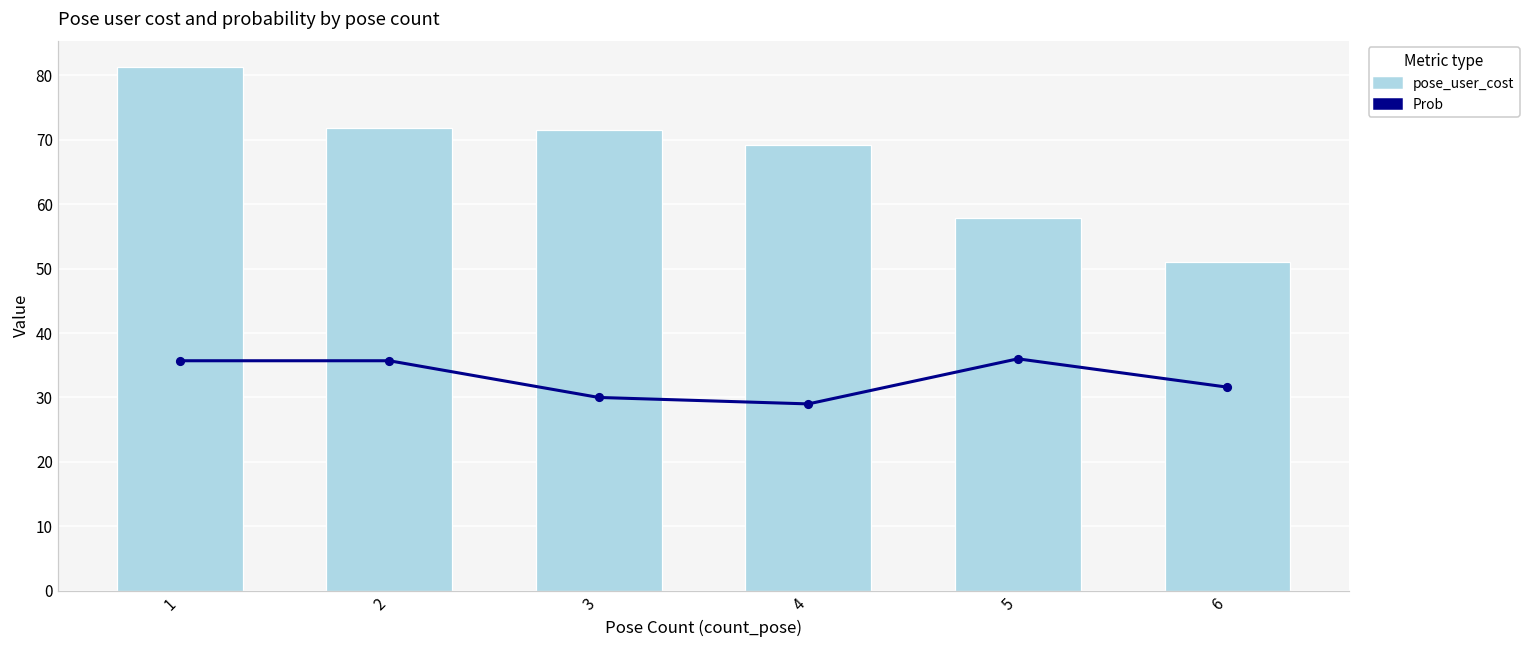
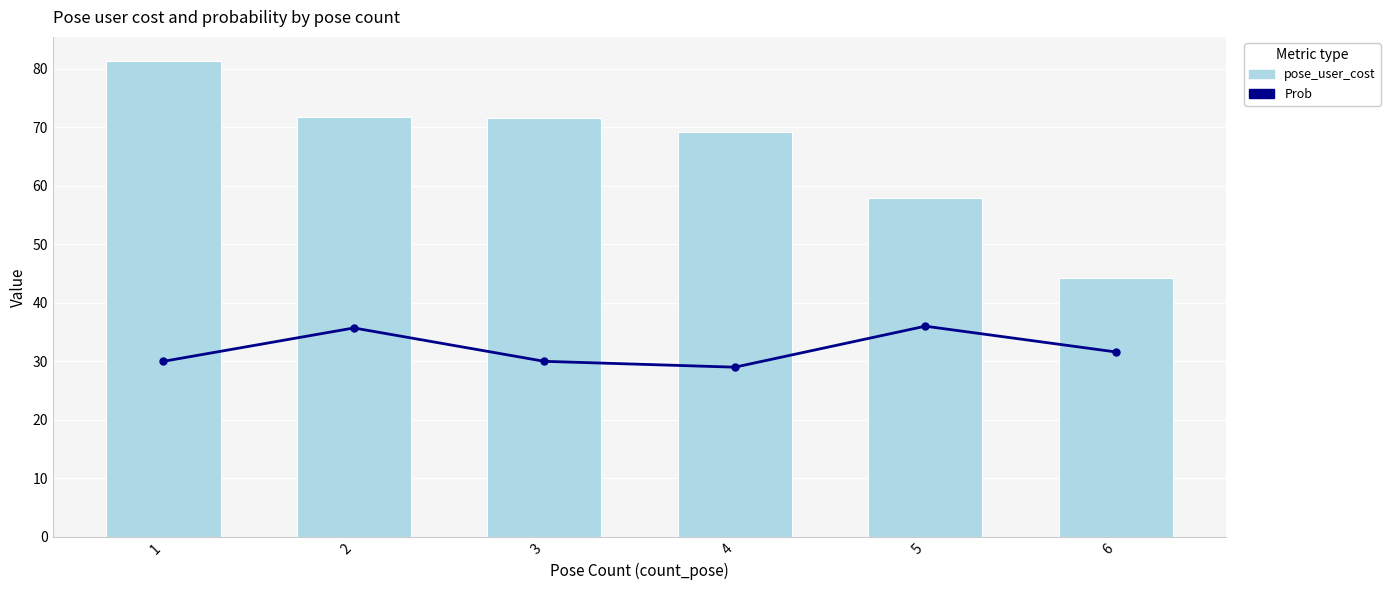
  {
    "Prob": {
-     "1": 36,
+     "1": 30,
      "2": 36,
      "3": 30,
      "4": 29,
      "5": 36,
      "6": 32
    },
    "pose_user_cost": {
      "1": 81,
      "2": 72,
      "3": 72,
      "4": 69,
      "5": 58,
-     "6": 51
+     "6": 44
    }
  }
